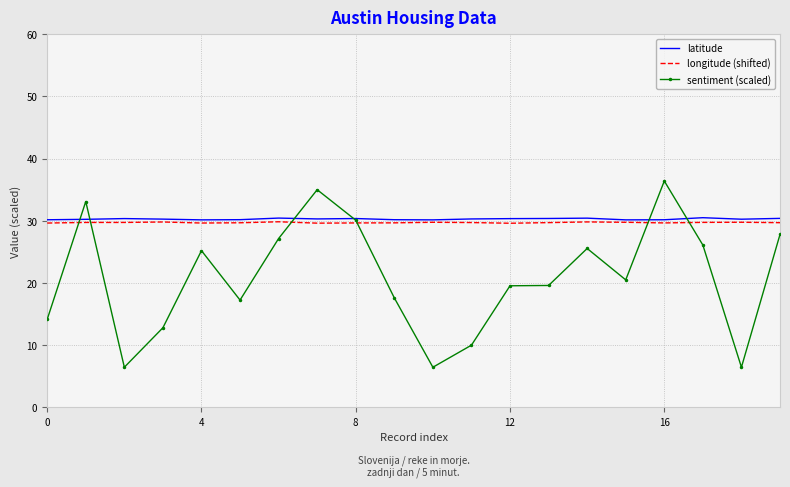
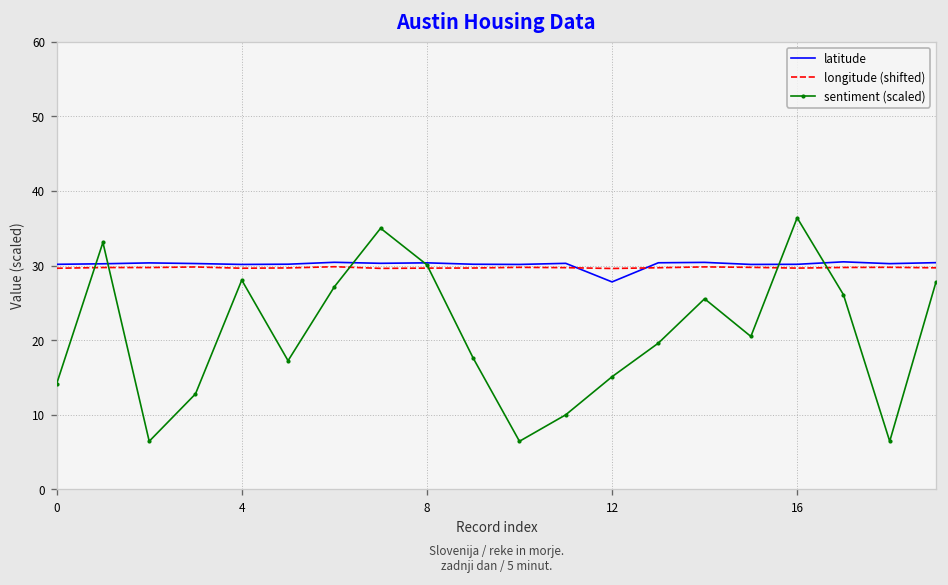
  {
    "latitude": {
      "0": 30,
      "4": 30,
-     "12": 30,
+     "12": 28,
      "16": 30
    },
    "longitude (shifted)": {
      "0": 30,
      "4": 30,
      "8": 30,
      "12": 30,
      "16": 30
    },
    "sentiment (scaled)": {
      "0": 14,
-     "4": 25,
-     "12": 20,
+     "4": 28,
+     "12": 15,
      "16": 36
    }
  }
